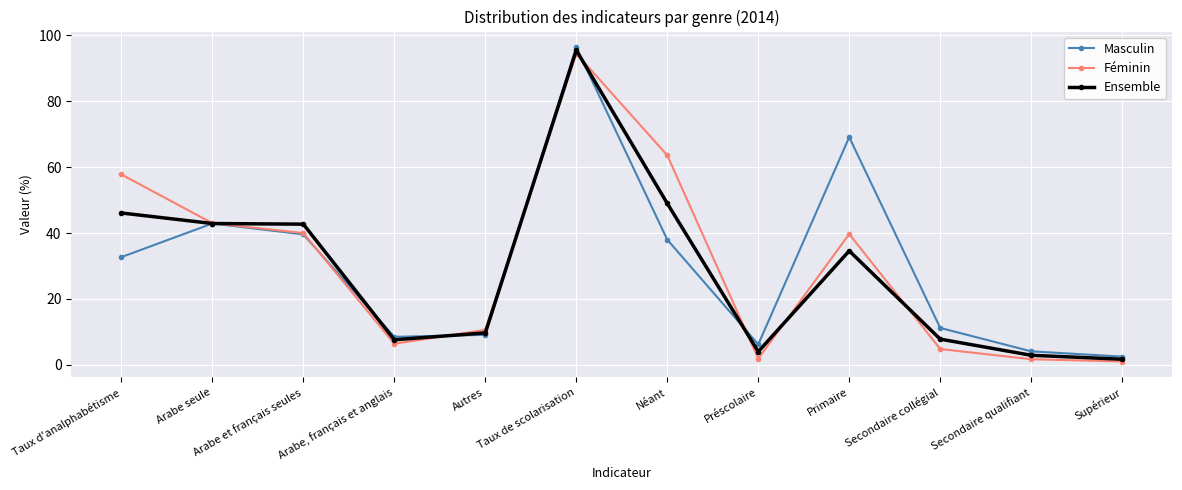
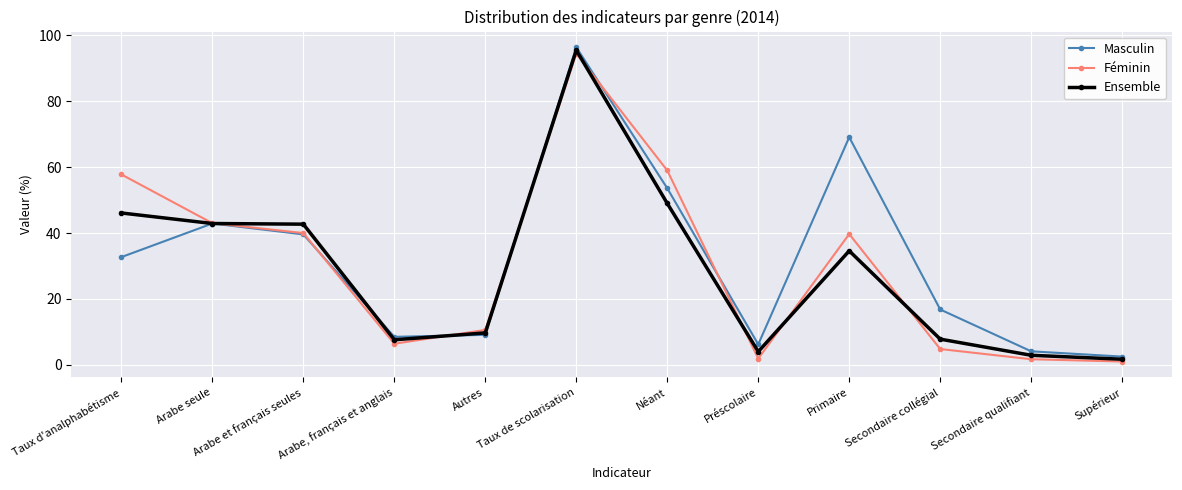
  {
    "Masculin": {
      "Taux d'analphabétisme": 33,
      "Arabe, français et anglais": 9,
      "Taux de scolarisation": 96,
-     "Néant": 38,
+     "Néant": 54,
      "Préscolaire": 6,
      "Primaire": 69,
-     "Secondaire collégial": 11,
+     "Secondaire collégial": 17,
      "Secondaire qualifiant": 4,
      "Supérieur": 3
    },
    "Féminin": {
      "Taux d'analphabétisme": 58,
      "Arabe, français et anglais": 6,
      "Autres": 11,
      "Taux de scolarisation": 95,
-     "Néant": 64,
+     "Néant": 59,
      "Préscolaire": 2,
      "Primaire": 40,
      "Secondaire collégial": 5,
      "Secondaire qualifiant": 2
    },
    "Ensemble": {
      "Taux d'analphabétisme": 46,
      "Arabe et français seules": 43,
      "Arabe, français et anglais": 8,
      "Taux de scolarisation": 96,
      "Néant": 49,
      "Préscolaire": 4,
      "Primaire": 35,
      "Secondaire collégial": 8,
      "Secondaire qualifiant": 3
    }
  }
